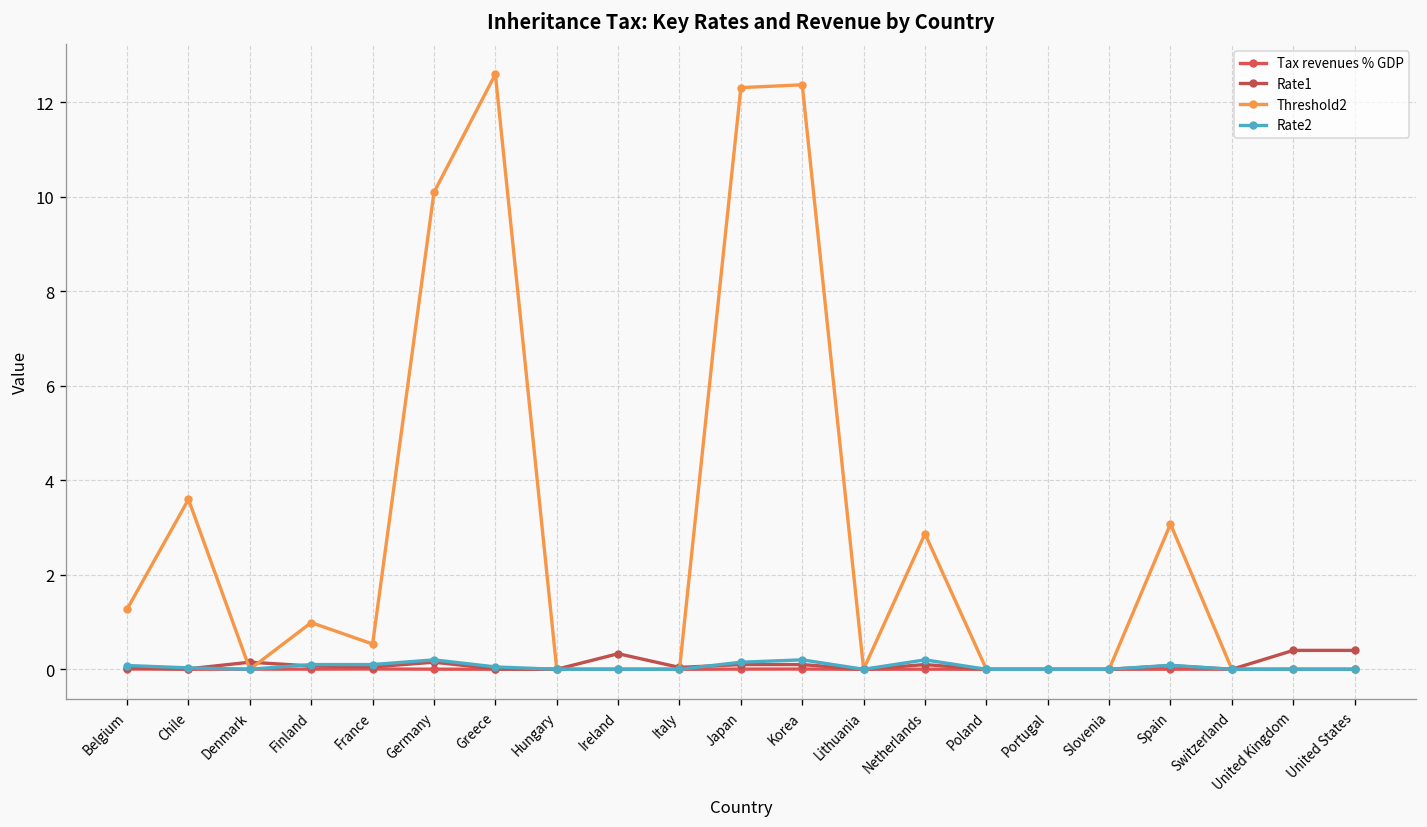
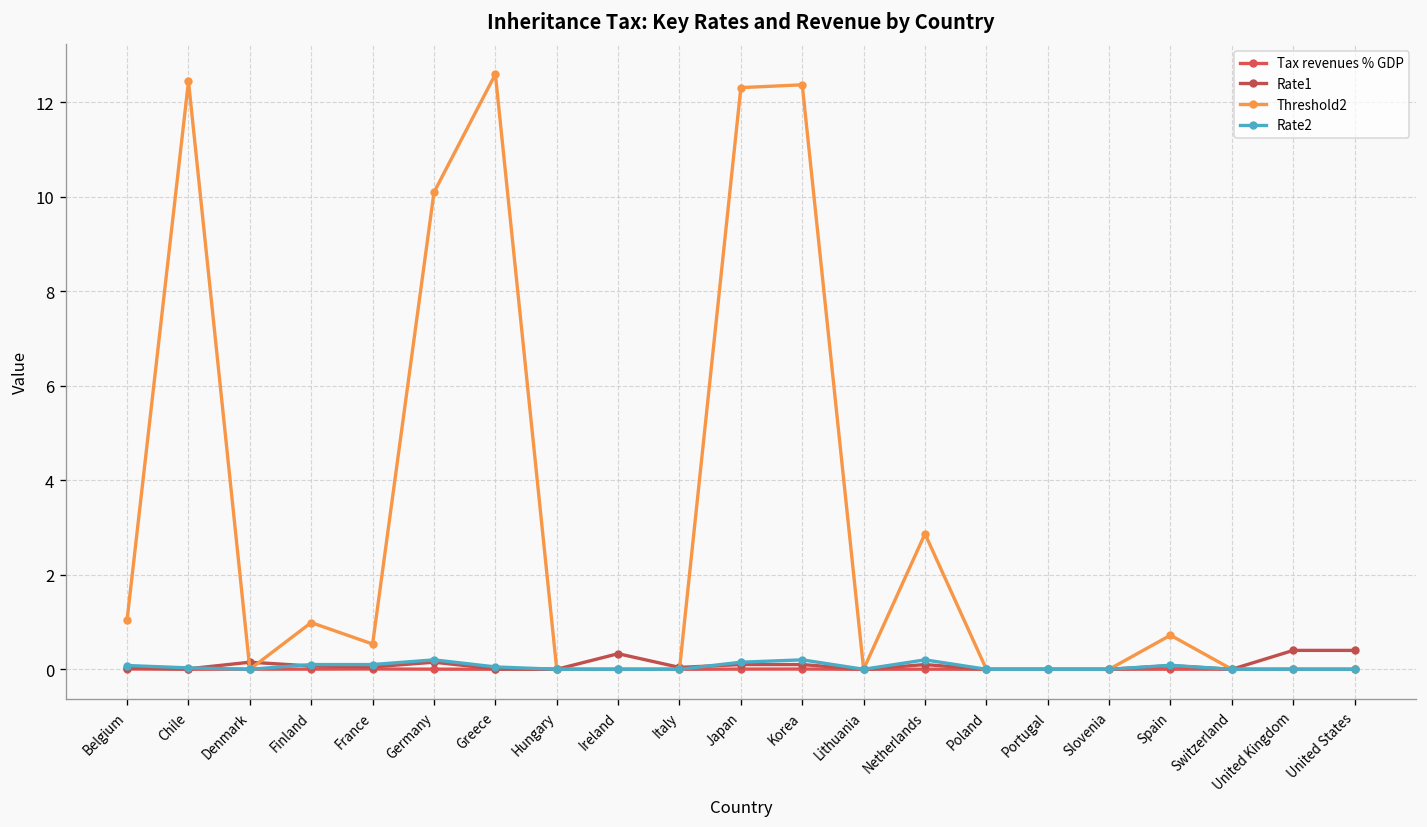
  {
    "Threshold2": {
-     "Belgium": 1.3,
-     "Chile": 3.6,
+     "Belgium": 1.1,
+     "Chile": 12.4,
      "Finland": 1.0,
      "France": 0.5,
      "Germany": 10.1,
      "Greece": 12.6,
      "Japan": 12.3,
      "Korea": 12.4,
      "Netherlands": 2.9,
-     "Spain": 3.1
+     "Spain": 0.7
    },
    "Rate2": {
      "Korea": 0.2,
      "Netherlands": 0.2
    }
  }
